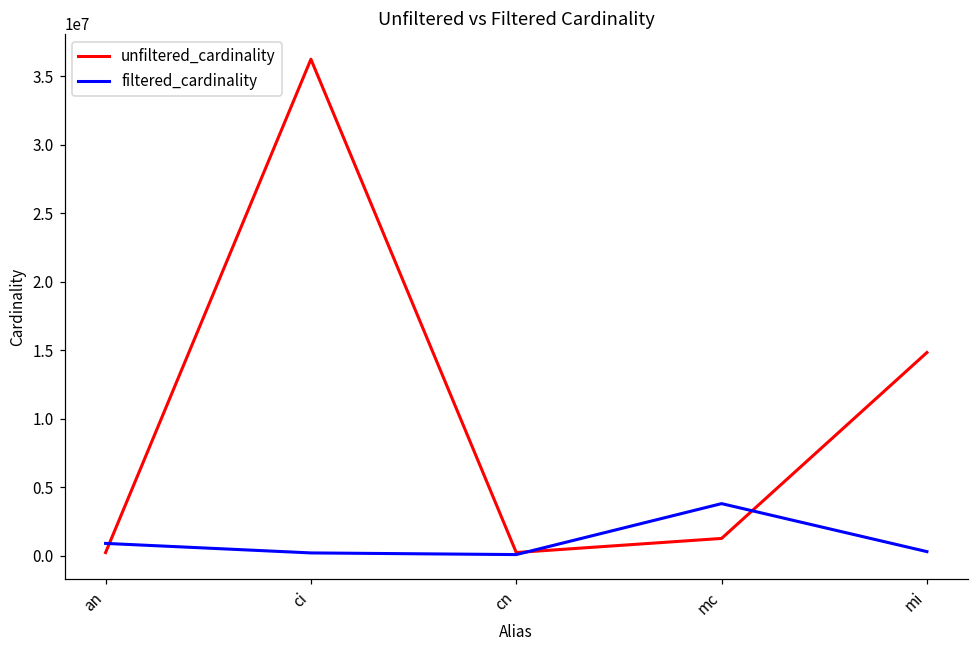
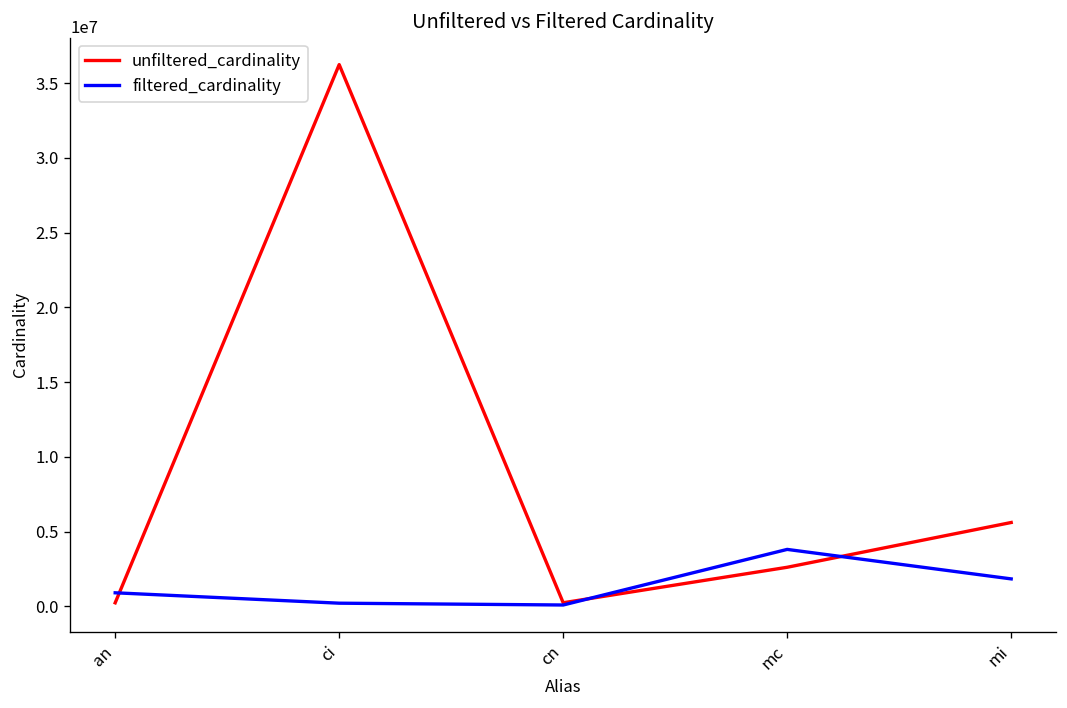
  {
    "unfiltered_cardinality": {
      "an": 200000,
      "ci": 36200000,
-     "mc": 1300000,
-     "mi": 14800000
+     "mc": 2600000,
+     "mi": 5600000
    },
    "filtered_cardinality": {
      "an": 900000,
      "ci": 200000,
      "mc": 3800000,
-     "mi": 300000
+     "mi": 1800000
    }
  }
